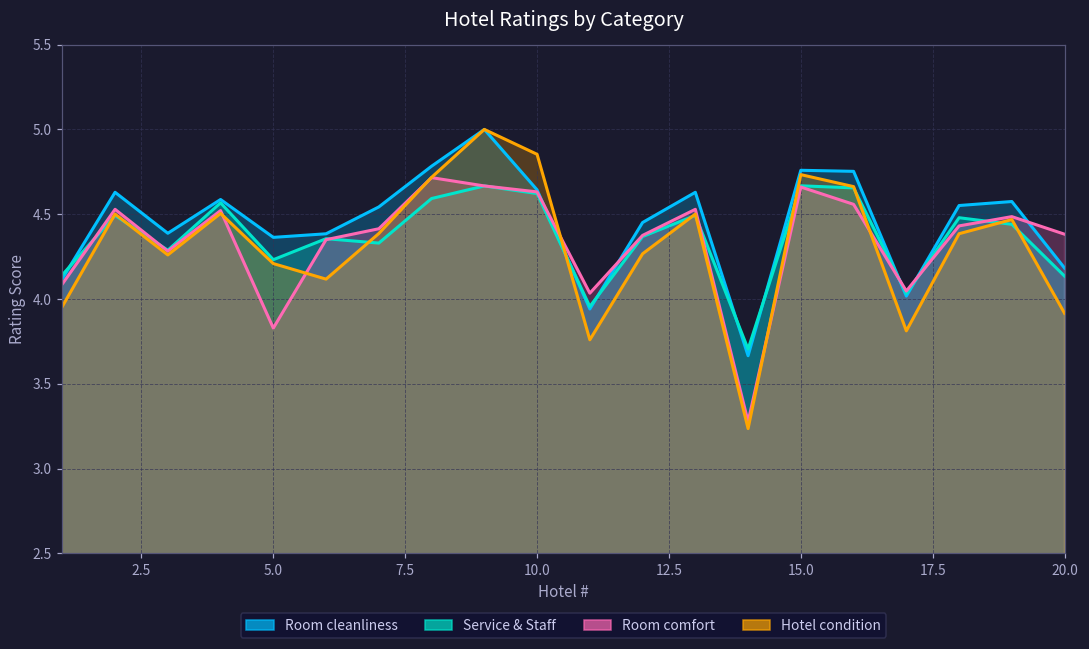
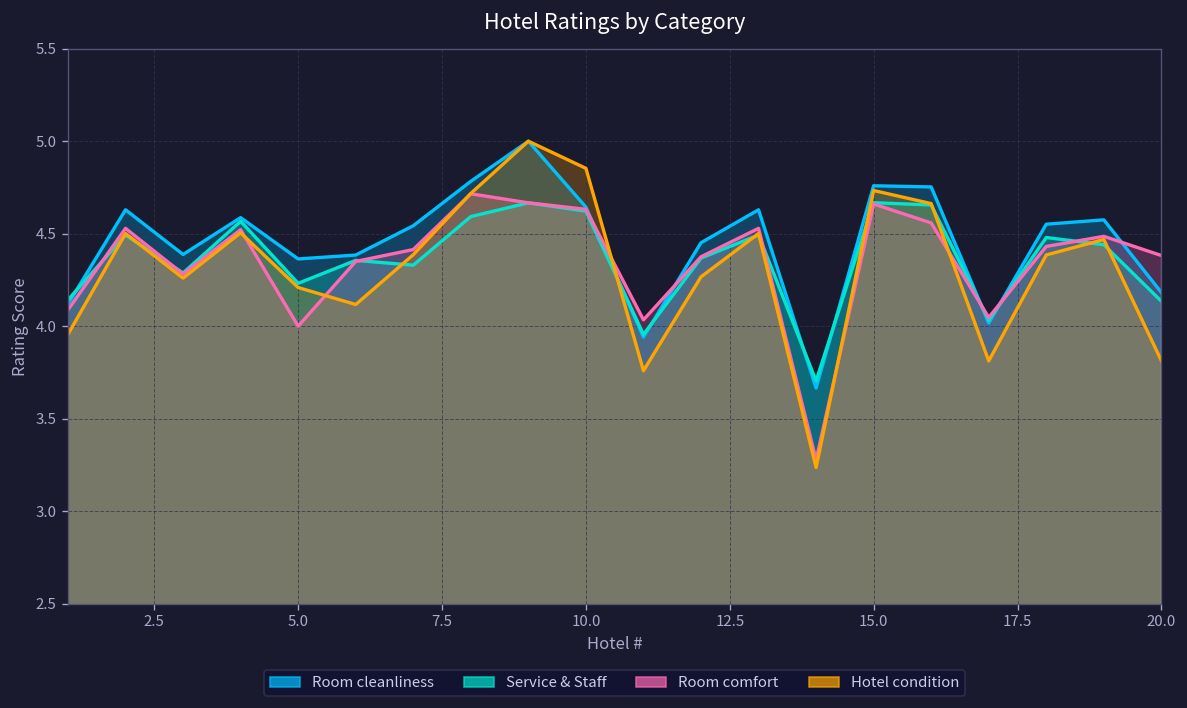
  {
    "Room comfort": {
-     "5.0": 3.83,
+     "5.0": 4.00,
      "20.0": 4.38
    },
    "Hotel condition": {
      "5.0": 4.21,
      "10.0": 4.85,
      "15.0": 4.73,
-     "20.0": 3.92
+     "20.0": 3.81
    }
  }
